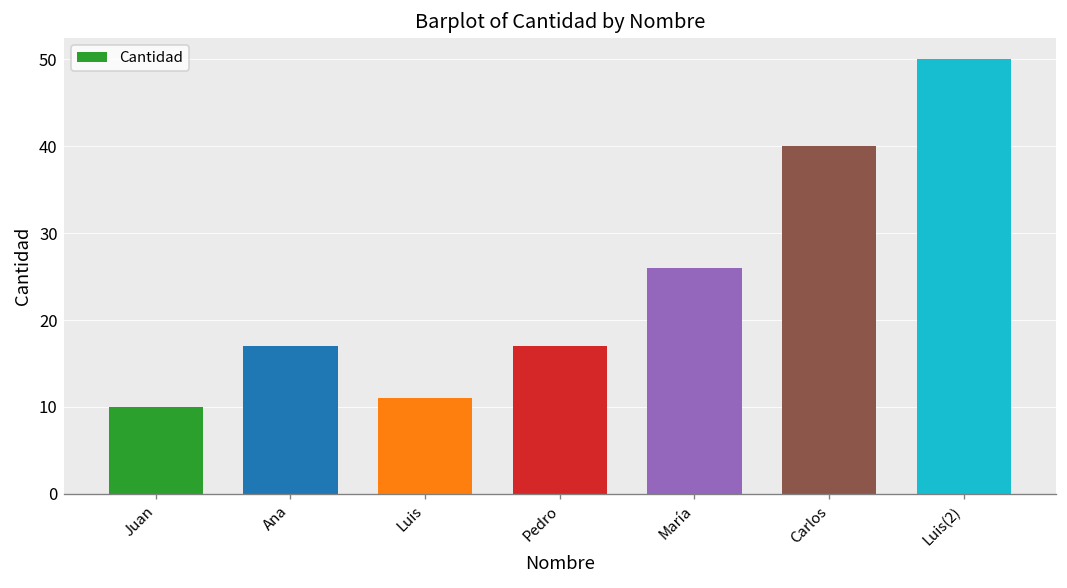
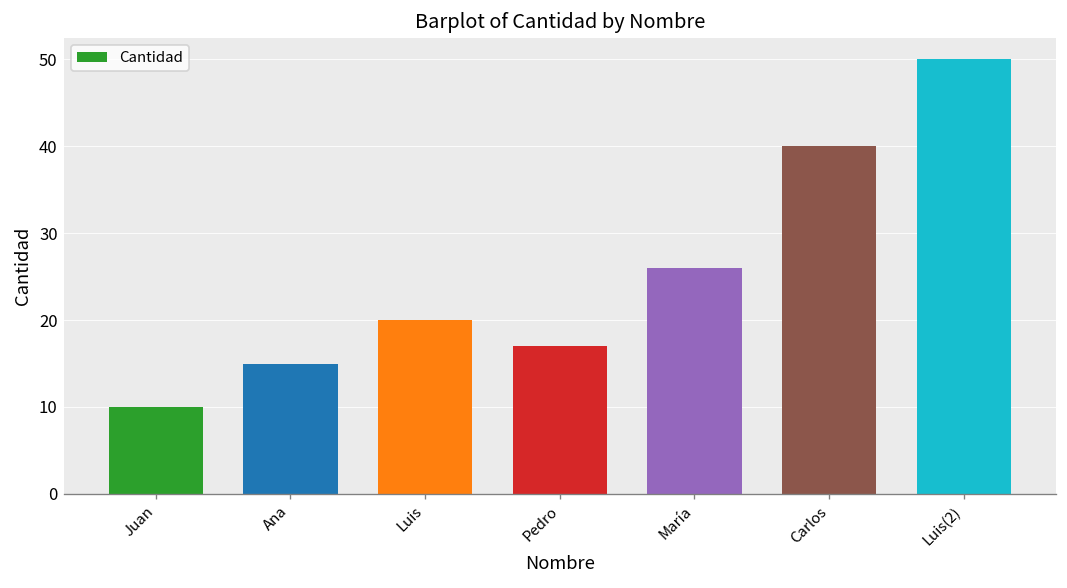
  {
    "Juan": 10,
-   "Ana": 17,
-   "Luis": 11,
+   "Ana": 15,
+   "Luis": 20,
    "Pedro": 17,
    "María": 26,
    "Carlos": 40,
    "Luis(2)": 50
  }
